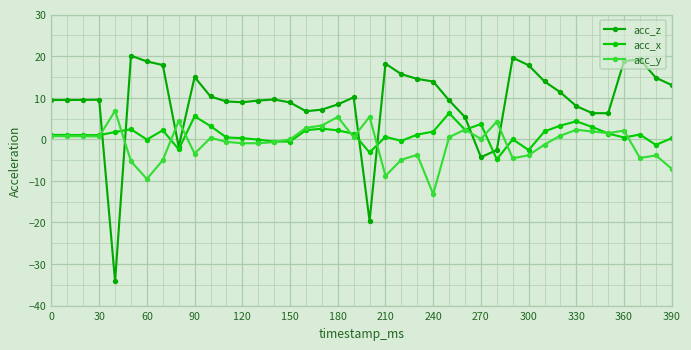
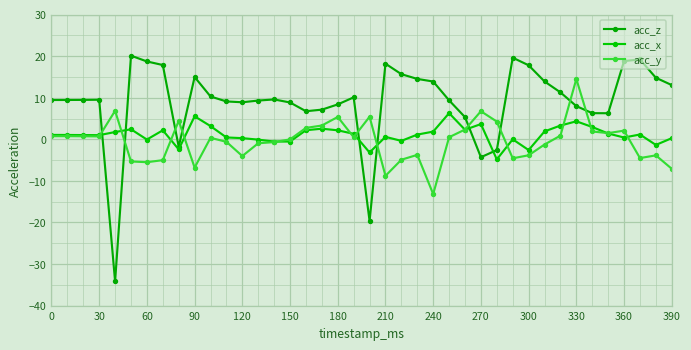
  {
    "acc_y": {
-     "60": -10,
-     "90": -3,
-     "120": -1,
+     "60": -6,
+     "90": -7,
+     "120": -4,
      "180": 5,
      "210": -9,
      "240": -13,
-     "270": 0,
+     "270": 7,
      "300": -4,
-     "330": 2,
+     "330": 15,
      "360": 2,
      "390": -7
    }
  }
